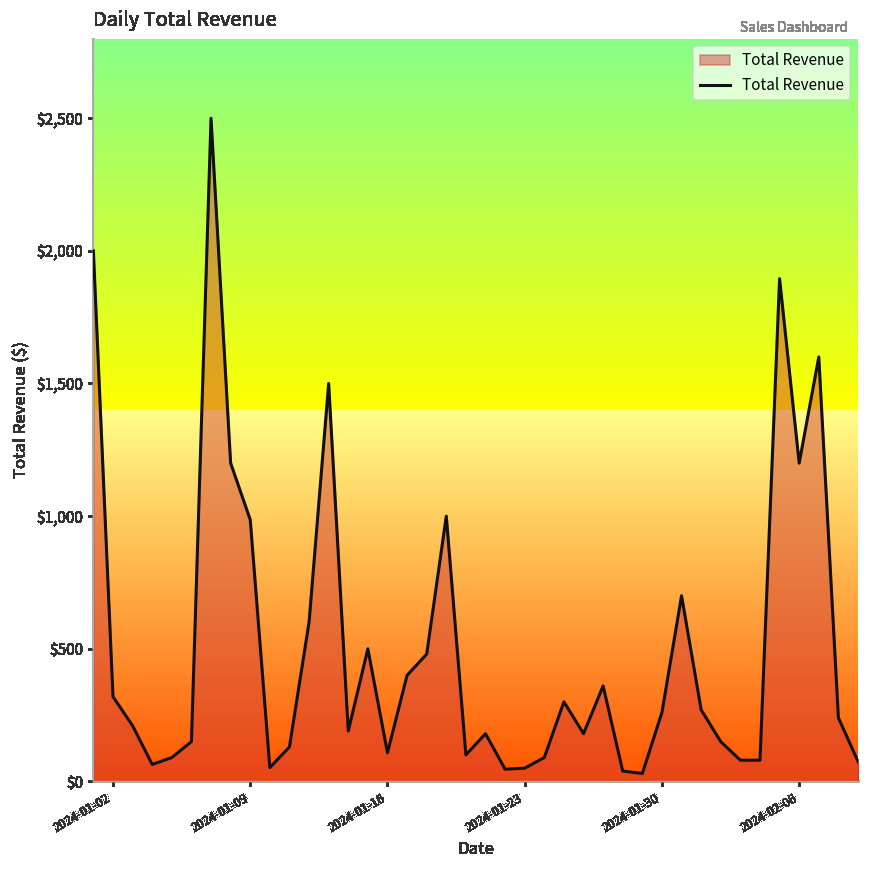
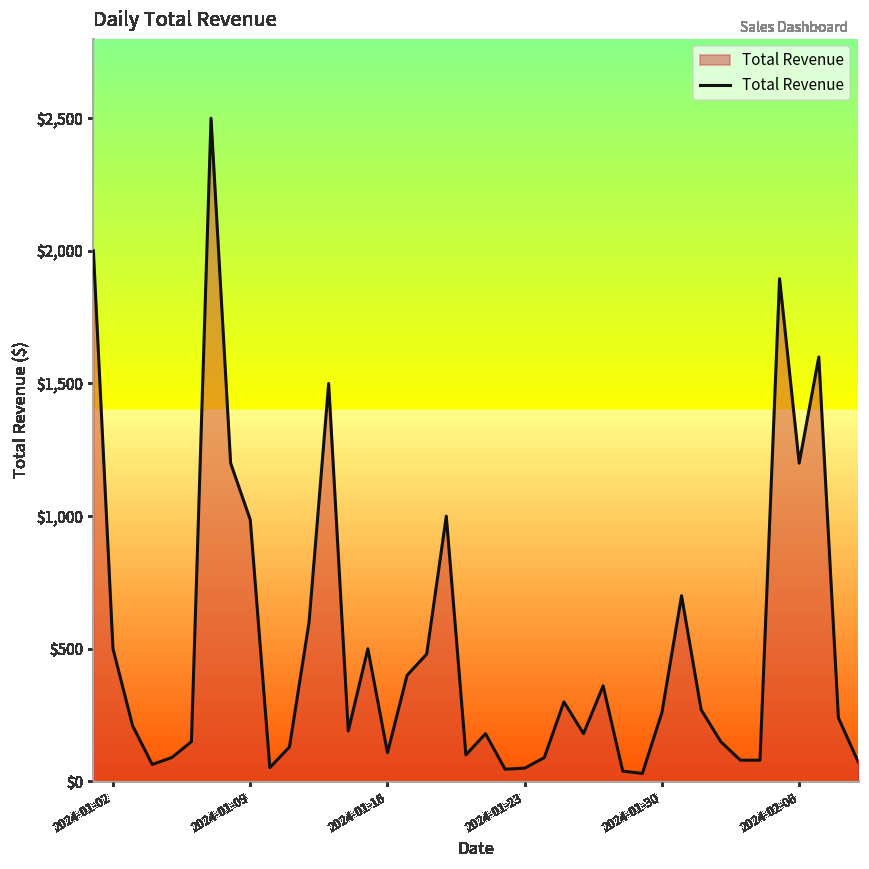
  {
-   "2024-01-02": "$320",
+   "2024-01-02": "$500",
    "2024-01-09": "$990",
    "2024-01-16": "$110",
    "2024-01-23": "$50",
    "2024-01-30": "$260",
    "2024-02-06": "$1,200"
  }
